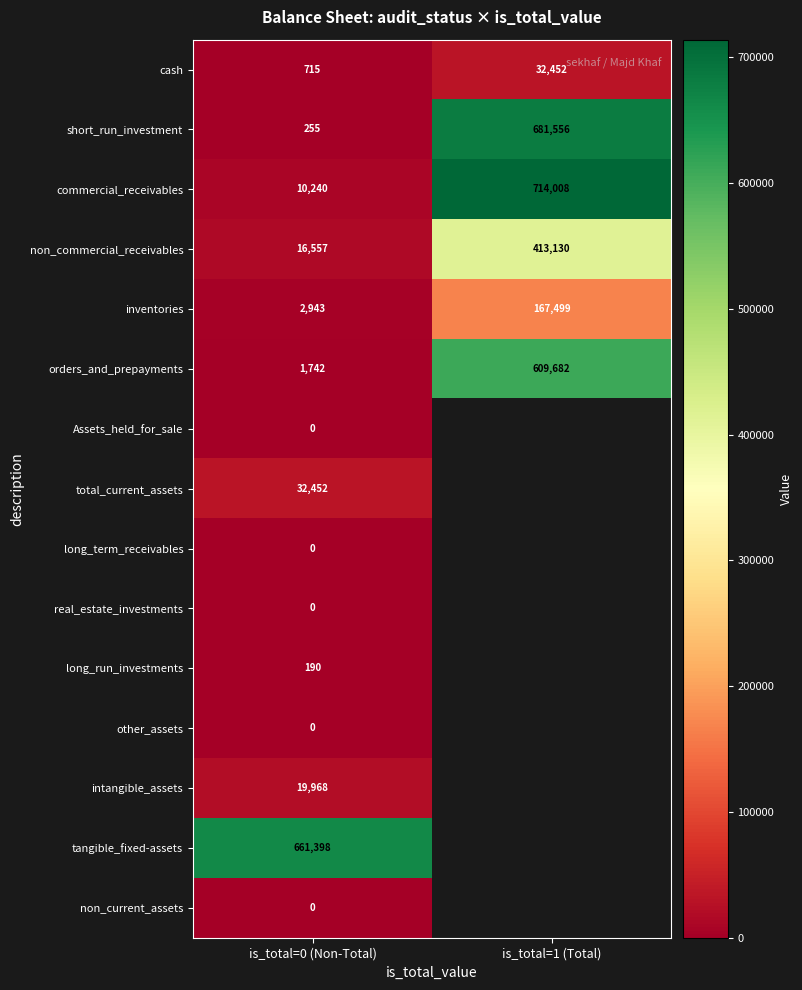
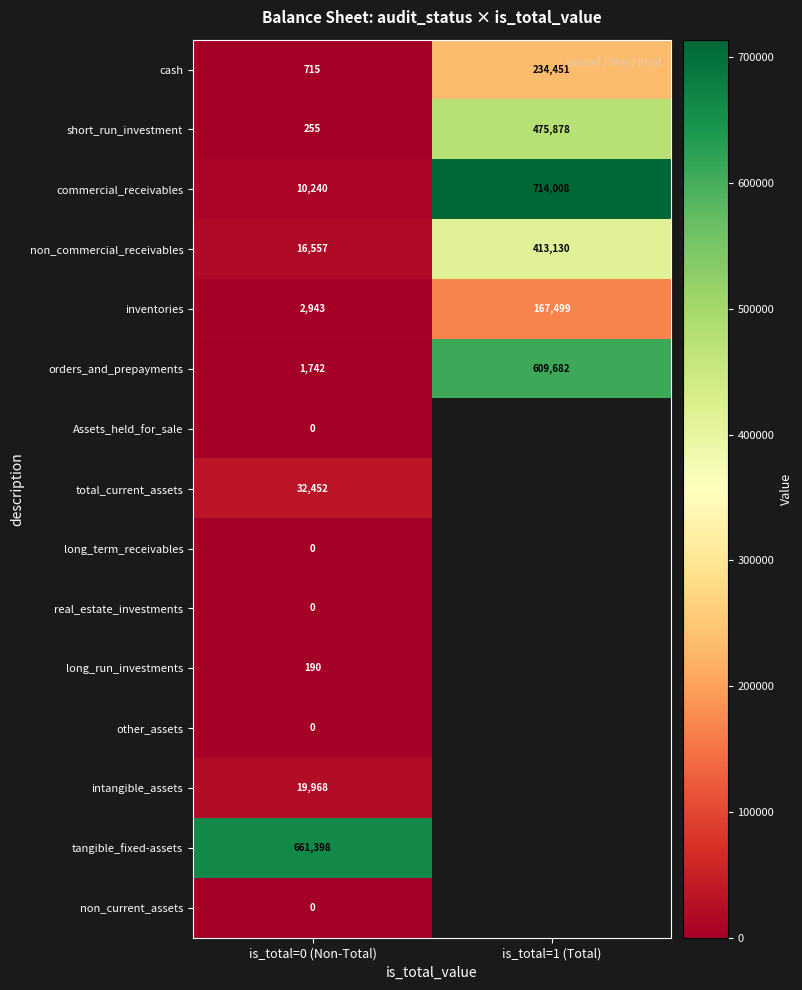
  {
    "cash": {
      "is_total=0 (Non-Total)": "715",
-     "is_total=1 (Total)": "32,452"
+     "is_total=1 (Total)": "234,451"
    },
    "short_run_investment": {
      "is_total=0 (Non-Total)": "255",
-     "is_total=1 (Total)": "681,556"
+     "is_total=1 (Total)": "475,878"
    },
    "commercial_receivables": {
      "is_total=0 (Non-Total)": "10,240",
      "is_total=1 (Total)": "714,008"
    },
    "non_commercial_receivables": {
      "is_total=0 (Non-Total)": "16,557",
      "is_total=1 (Total)": "413,130"
    },
    "inventories": {
      "is_total=0 (Non-Total)": "2,943",
      "is_total=1 (Total)": "167,499"
    },
    "orders_and_prepayments": {
      "is_total=0 (Non-Total)": "1,742",
      "is_total=1 (Total)": "609,682"
    },
    "Assets_held_for_sale": {
      "is_total=0 (Non-Total)": "0"
    },
    "total_current_assets": {
      "is_total=0 (Non-Total)": "32,452"
    },
    "long_term_receivables": {
      "is_total=0 (Non-Total)": "0"
    },
    "real_estate_investments": {
      "is_total=0 (Non-Total)": "0"
    },
    "long_run_investments": {
      "is_total=0 (Non-Total)": "190"
    },
    "other_assets": {
      "is_total=0 (Non-Total)": "0"
    },
    "intangible_assets": {
      "is_total=0 (Non-Total)": "19,968"
    },
    "tangible_fixed-assets": {
      "is_total=0 (Non-Total)": "661,398"
    },
    "non_current_assets": {
      "is_total=0 (Non-Total)": "0"
    }
  }
